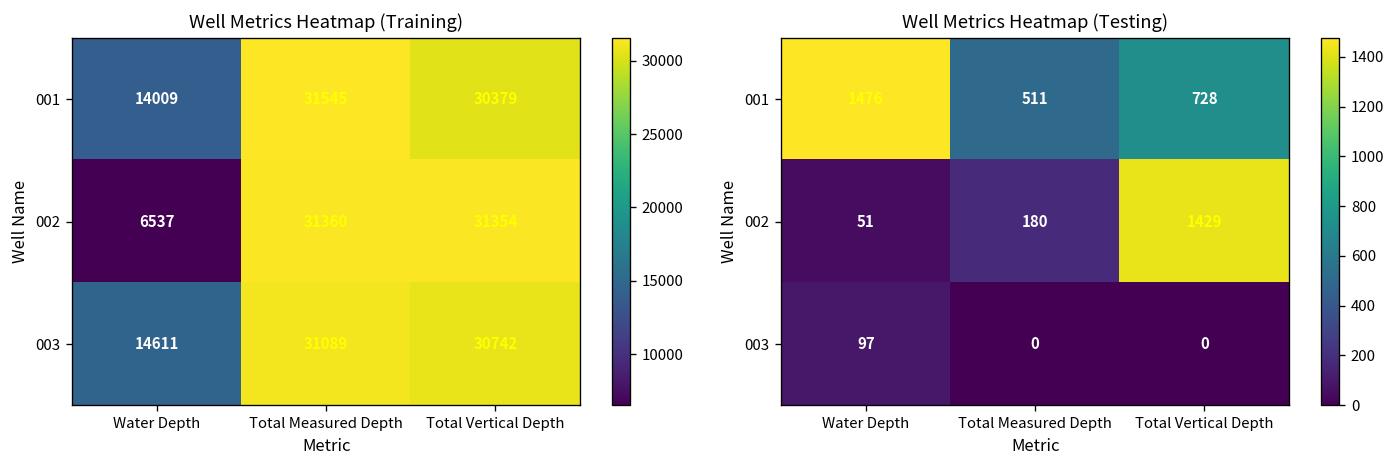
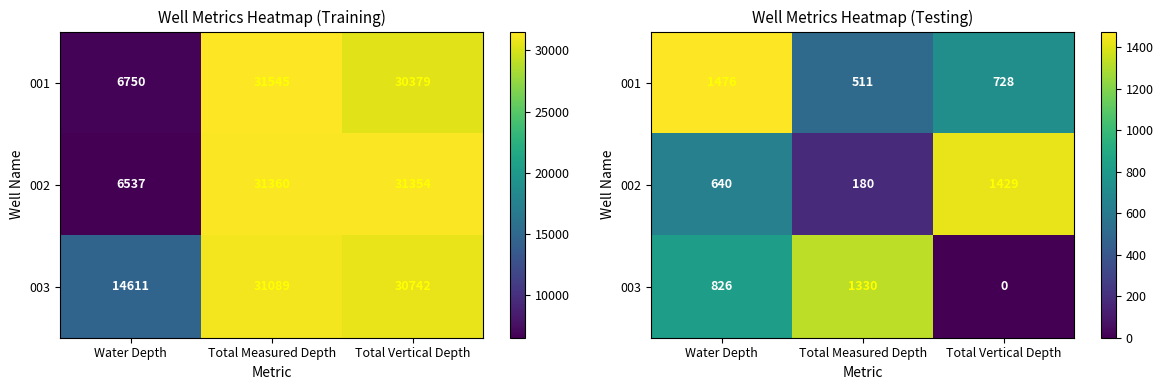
  {
    "Well Metrics Heatmap (Training)": {
      "001": {
-       "Water Depth": 14009
+       "Water Depth": 6750
      },
      "002": {
        "Water Depth": 6537
      },
      "003": {
        "Water Depth": 14611
      }
    },
    "Well Metrics Heatmap (Testing)": {
      "001": {
        "Total Measured Depth": 511,
        "Total Vertical Depth": 728
      },
      "002": {
-       "Water Depth": 51,
+       "Water Depth": 640,
        "Total Measured Depth": 180
      },
      "003": {
-       "Water Depth": 97,
-       "Total Measured Depth": 0,
+       "Water Depth": 826,
+       "Total Measured Depth": 1330,
        "Total Vertical Depth": 0
      }
    }
  }
